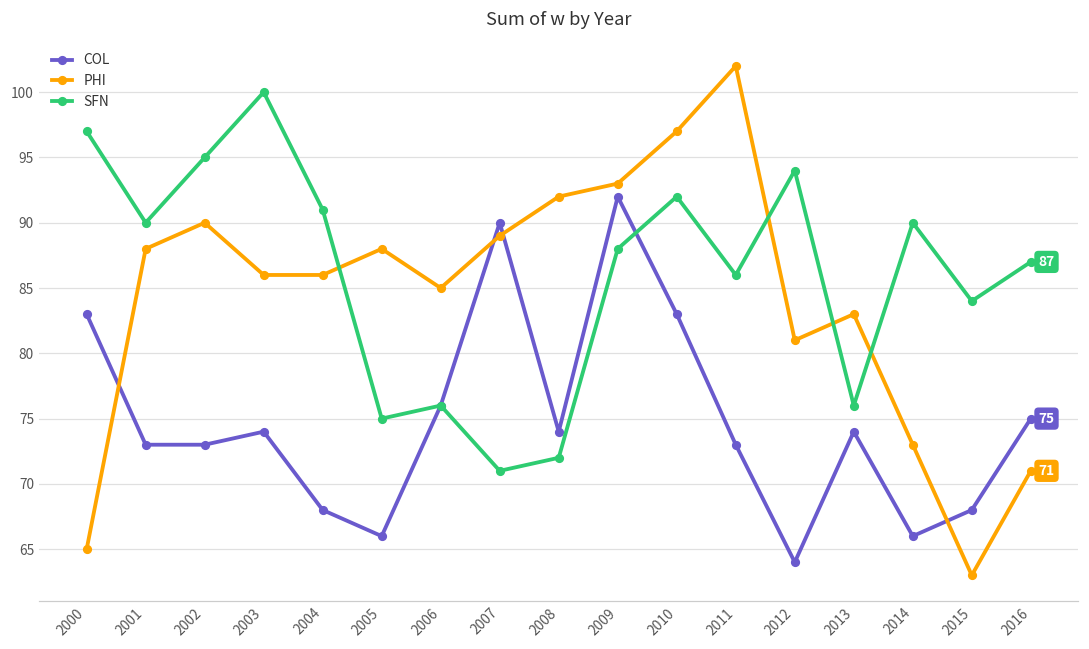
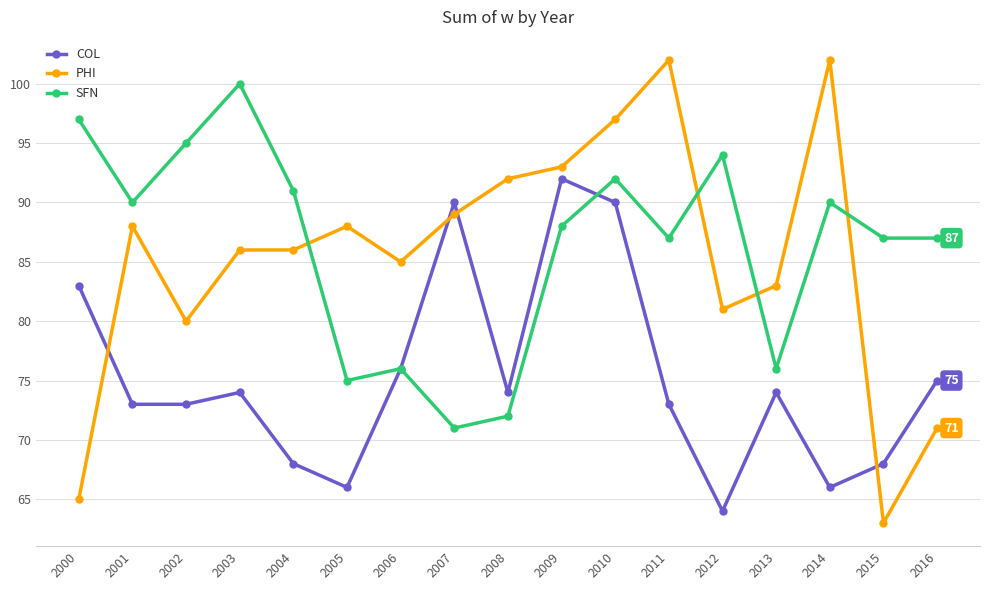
  {
    "COL": {
      "2000": 83,
      "2001": 73,
      "2002": 73,
      "2003": 74,
      "2004": 68,
      "2005": 66,
      "2007": 90,
      "2008": 74,
      "2009": 92,
-     "2010": 83,
+     "2010": 90,
      "2011": 73,
      "2012": 64,
      "2013": 74,
      "2014": 66,
      "2015": 68
    },
    "PHI": {
      "2000": 65,
      "2001": 88,
-     "2002": 90,
+     "2002": 80,
      "2003": 86,
      "2004": 86,
      "2005": 88,
      "2006": 85,
      "2007": 89,
      "2008": 92,
      "2009": 93,
      "2010": 97,
      "2011": 102,
      "2012": 81,
      "2013": 83,
-     "2014": 73,
+     "2014": 102,
      "2015": 63
    },
    "SFN": {
      "2000": 97,
      "2001": 90,
      "2002": 95,
      "2003": 100,
      "2004": 91,
      "2005": 75,
      "2007": 71,
      "2008": 72,
      "2009": 88,
      "2010": 92,
-     "2011": 86,
+     "2011": 87,
      "2012": 94,
      "2013": 76,
      "2014": 90,
-     "2015": 84
+     "2015": 87
    }
  }
